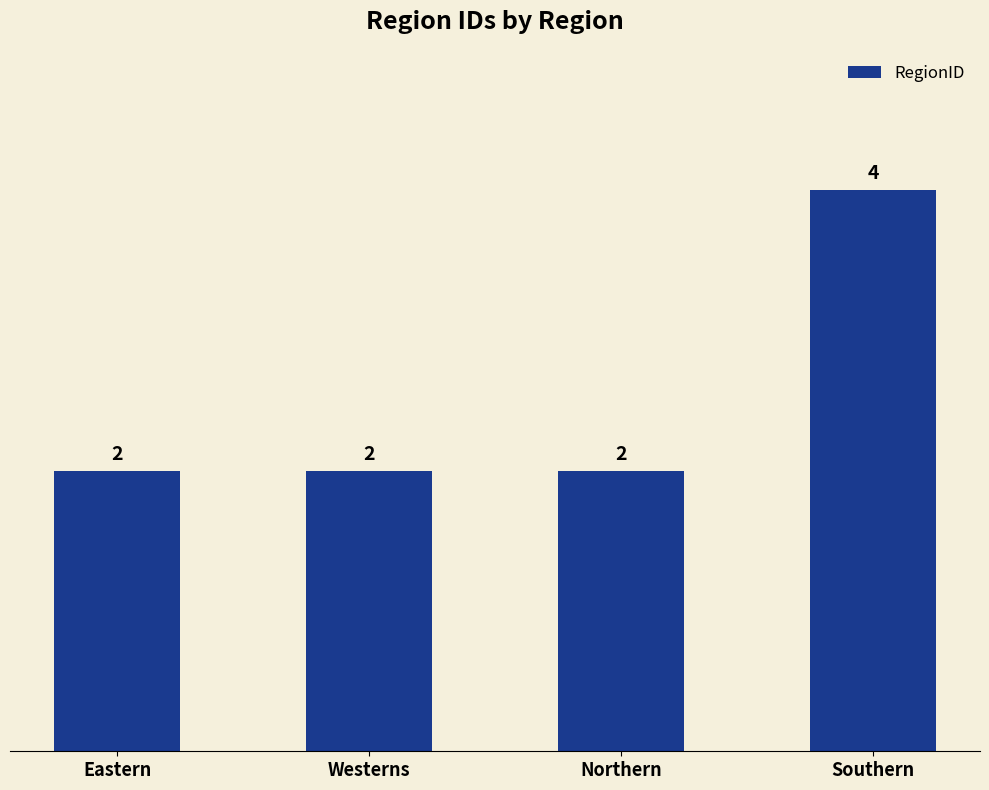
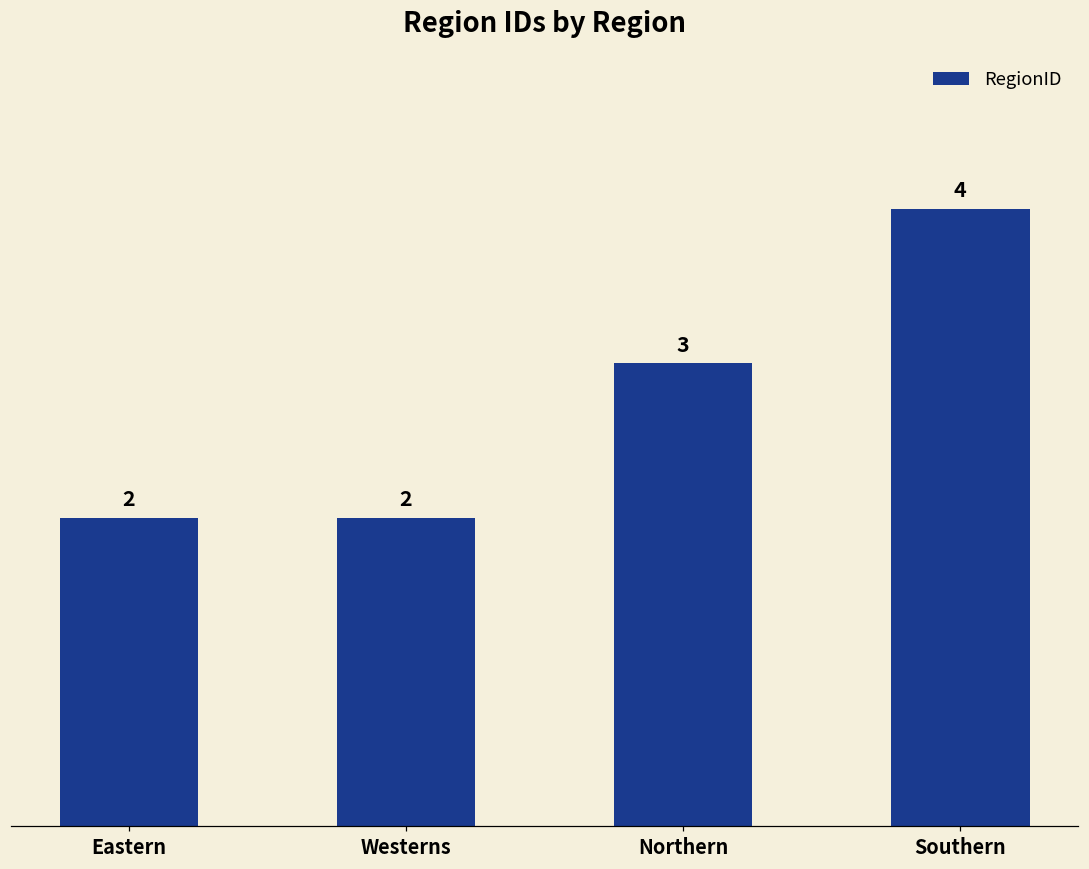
  {
    "Eastern": 2,
    "Westerns": 2,
-   "Northern": 2,
+   "Northern": 3,
    "Southern": 4
  }
